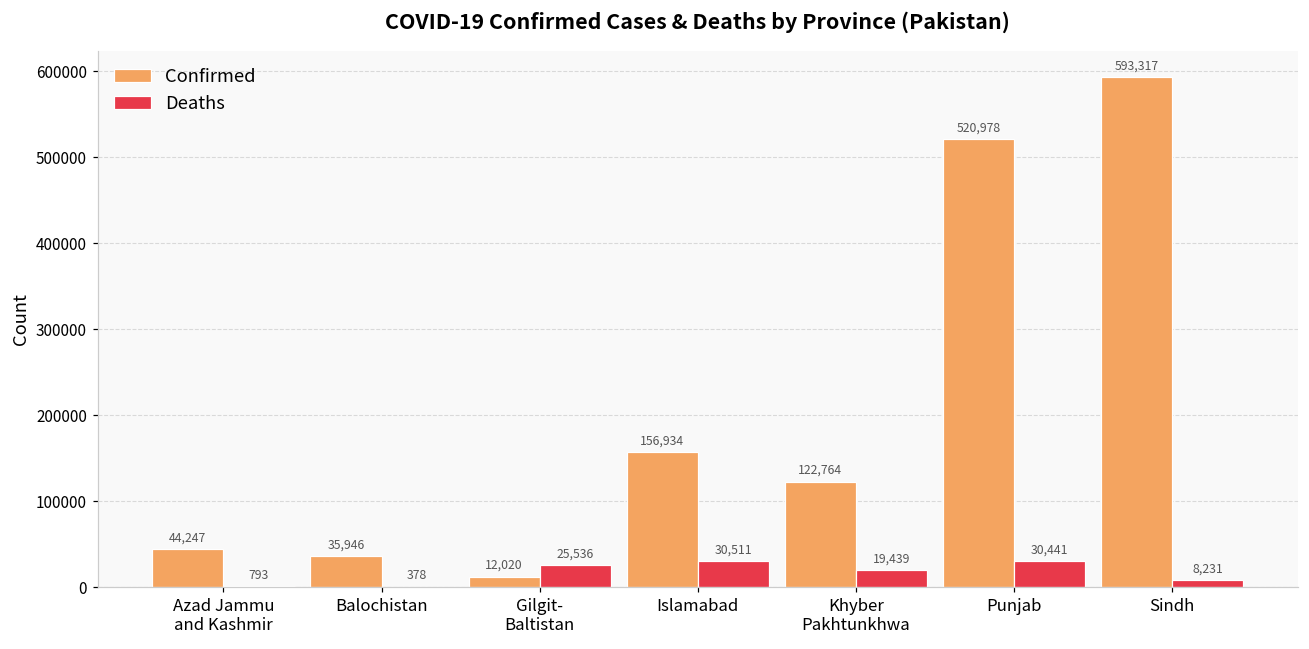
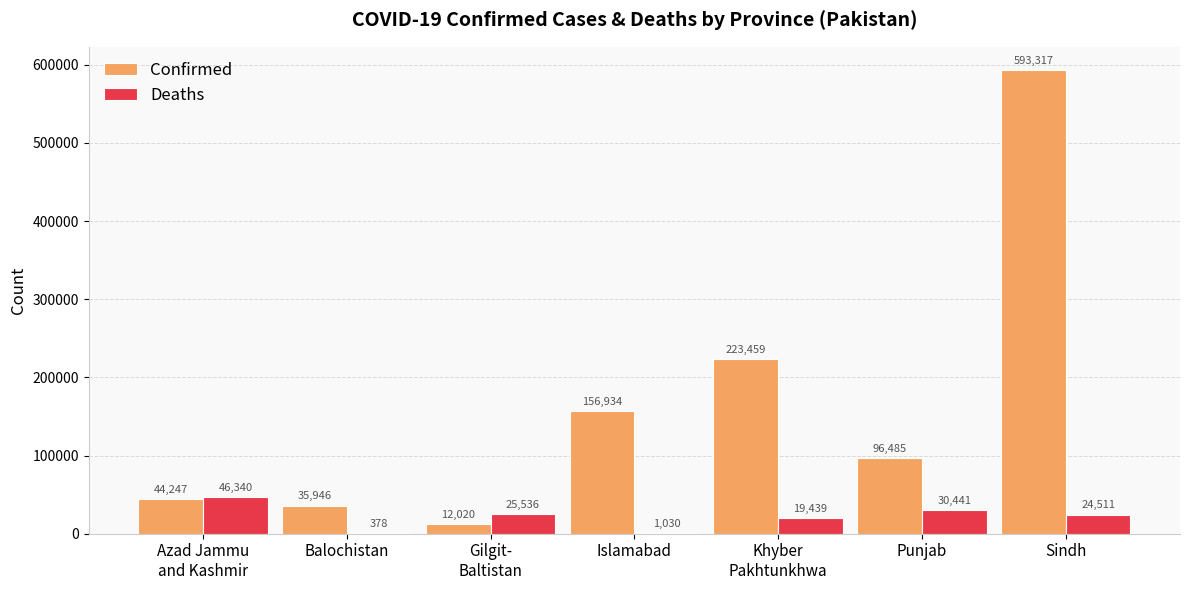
  {
    "Confirmed": {
      "Azad Jammu and Kashmir": "44,247",
      "Balochistan": "35,946",
      "Gilgit- Baltistan": "12,020",
      "Islamabad": "156,934",
-     "Khyber Pakhtunkhwa": "122,764",
-     "Punjab": "520,978",
+     "Khyber Pakhtunkhwa": "223,459",
+     "Punjab": "96,485",
      "Sindh": "593,317"
    },
    "Deaths": {
-     "Azad Jammu and Kashmir": "793",
+     "Azad Jammu and Kashmir": "46,340",
      "Balochistan": "378",
      "Gilgit- Baltistan": "25,536",
-     "Islamabad": "30,511",
+     "Islamabad": "1,030",
      "Khyber Pakhtunkhwa": "19,439",
      "Punjab": "30,441",
-     "Sindh": "8,231"
+     "Sindh": "24,511"
    }
  }
